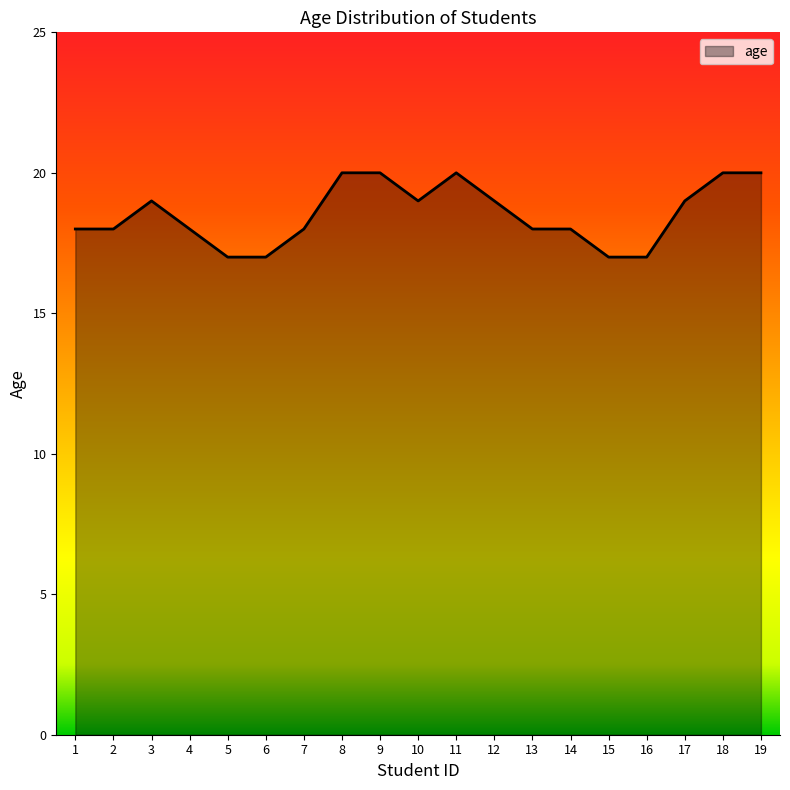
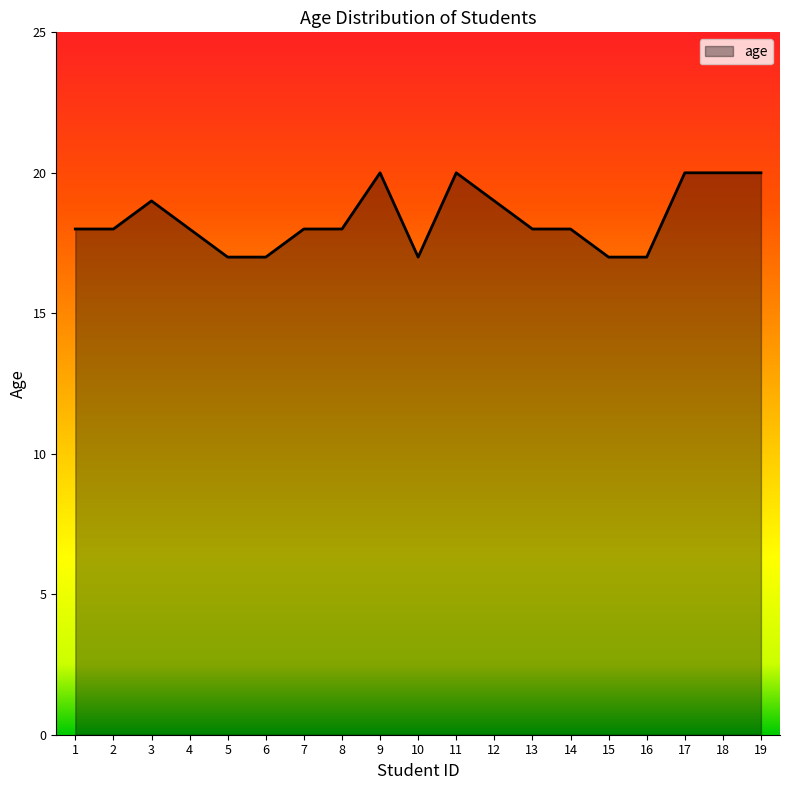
  {
    "1": 18,
    "2": 18,
    "3": 19,
    "4": 18,
    "5": 17,
    "6": 17,
    "7": 18,
-   "8": 20,
+   "8": 18,
    "9": 20,
-   "10": 19,
+   "10": 17,
    "11": 20,
    "12": 19,
    "13": 18,
    "14": 18,
    "15": 17,
    "16": 17,
-   "17": 19,
+   "17": 20,
    "18": 20,
    "19": 20
  }
